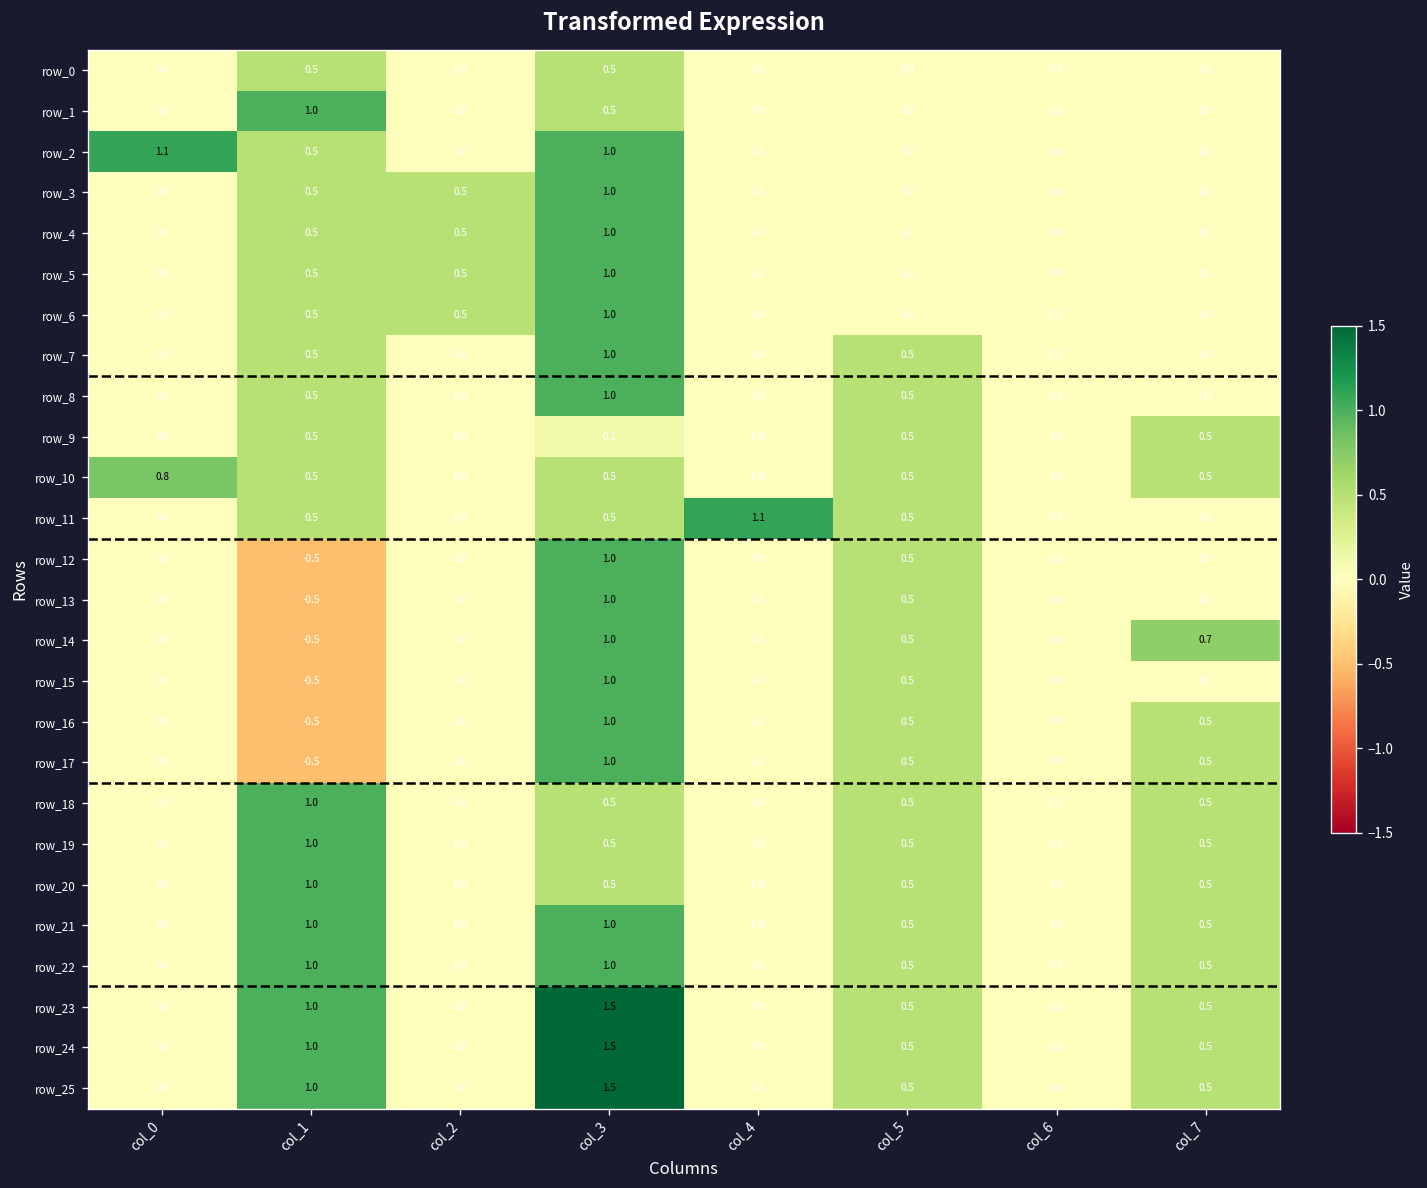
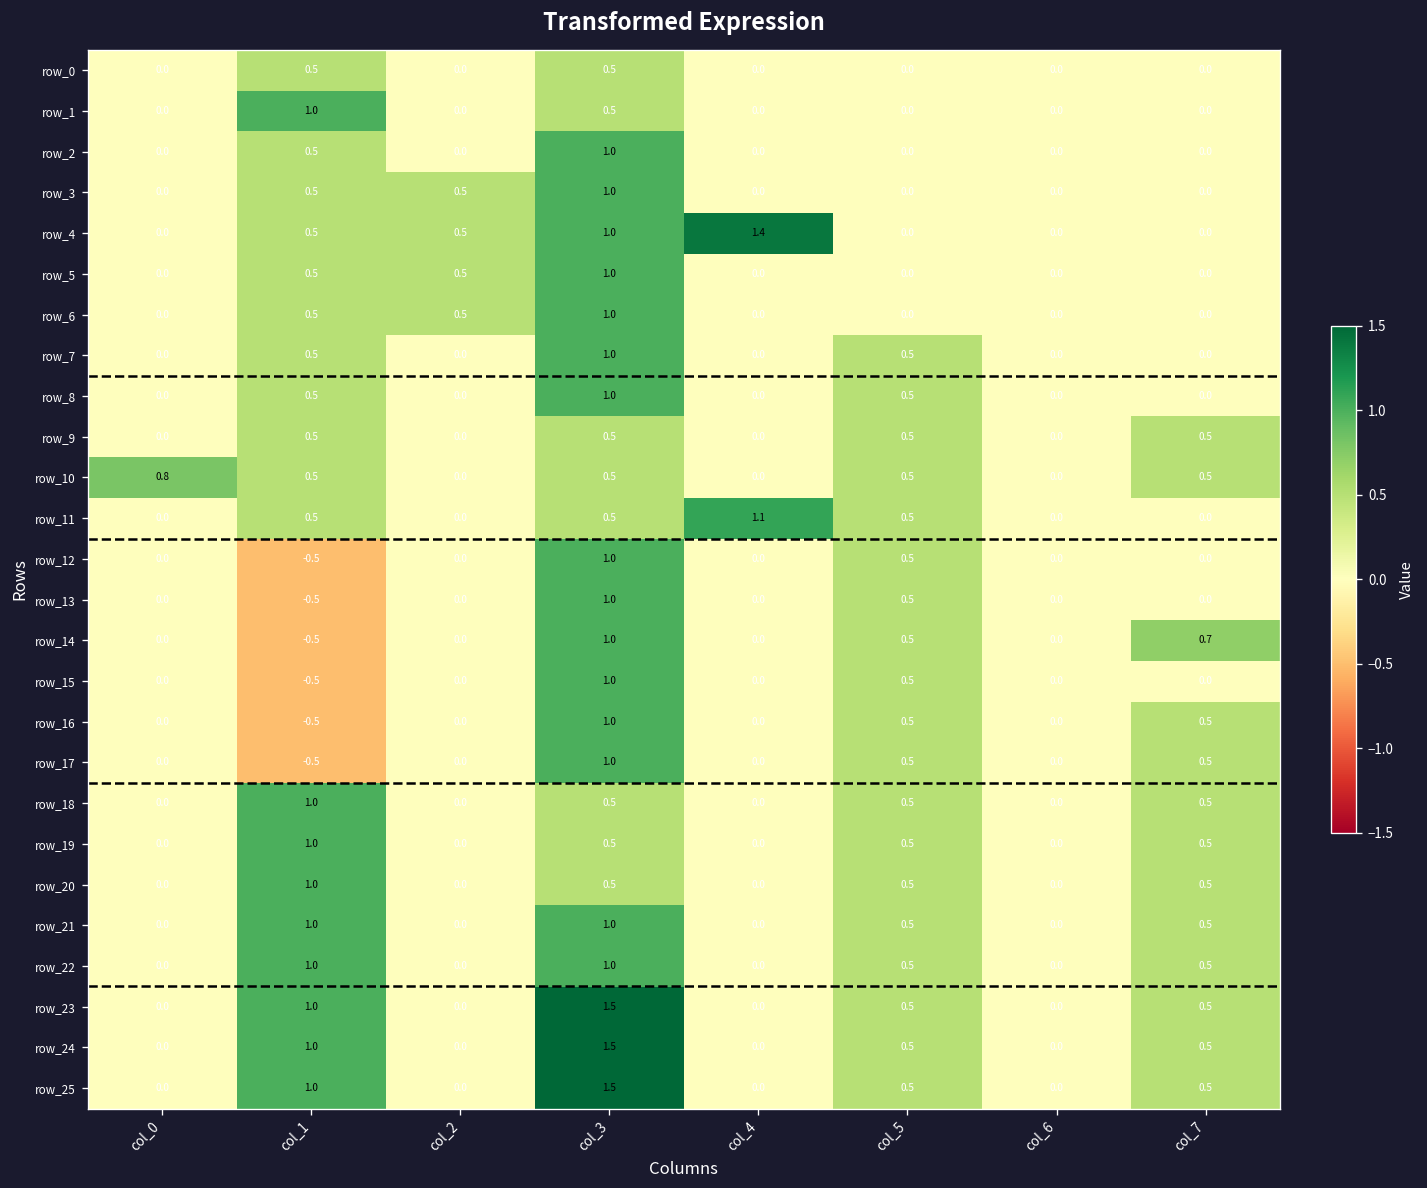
  {
    "row_2": {
-     "col_0": 1.1,
+     "col_0": 0.0,
      "col_1": 0.5,
      "col_2": 0.0,
      "col_3": 1.0,
      "col_4": 0.0,
      "col_5": 0.0,
      "col_6": 0.0,
      "col_7": 0.0
    },
    "row_4": {
      "col_0": 0.0,
      "col_1": 0.5,
      "col_2": 0.5,
      "col_3": 1.0,
-     "col_4": 0.0,
+     "col_4": 1.4,
      "col_5": 0.0,
      "col_6": 0.0,
      "col_7": 0.0
    },
    "row_9": {
      "col_0": 0.0,
      "col_1": 0.5,
      "col_2": 0.0,
-     "col_3": 0.1,
+     "col_3": 0.5,
      "col_4": 0.0,
      "col_5": 0.5,
      "col_6": 0.0,
      "col_7": 0.5
    }
  }
